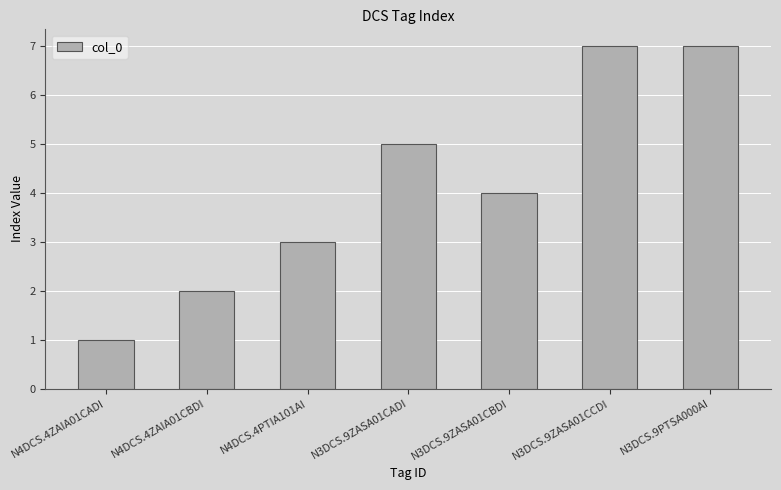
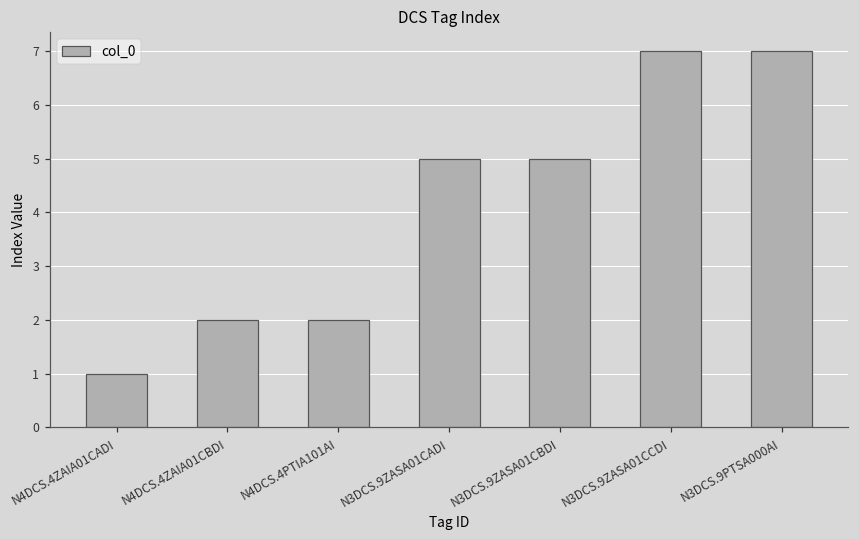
  {
    "N4DCS.4ZAIA01CADI": 1,
    "N4DCS.4ZAIA01CBDI": 2,
-   "N4DCS.4PTIA101AI": 3,
+   "N4DCS.4PTIA101AI": 2,
    "N3DCS.9ZASA01CADI": 5,
-   "N3DCS.9ZASA01CBDI": 4,
+   "N3DCS.9ZASA01CBDI": 5,
    "N3DCS.9ZASA01CCDI": 7,
    "N3DCS.9PTSA000AI": 7
  }
